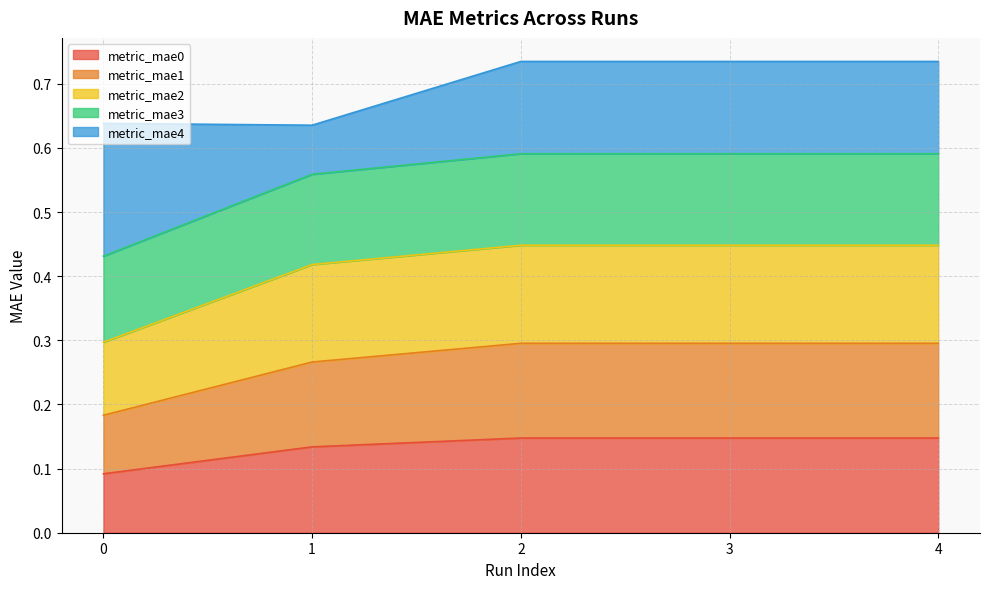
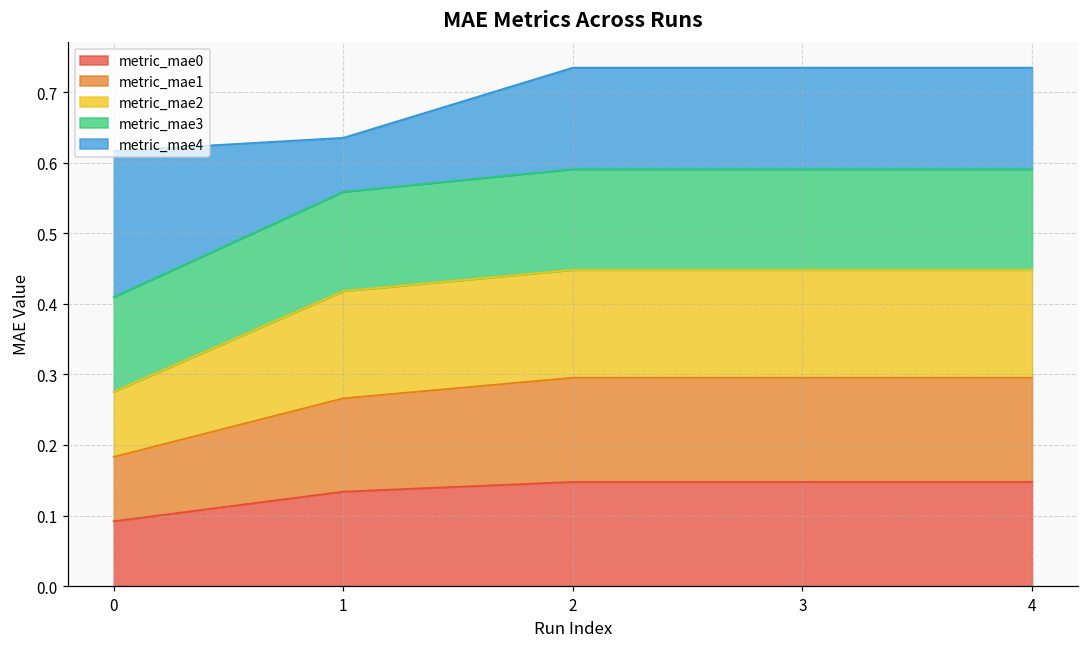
  {
    "metric_mae2": {
-     "0": 0.11,
+     "0": 0.09,
      "1": 0.15,
      "2": 0.15,
      "3": 0.15,
      "4": 0.15
    },
    "metric_mae3": {
      "0": 0.13,
      "1": 0.14,
      "2": 0.14,
      "3": 0.14,
      "4": 0.14
    },
    "metric_mae4": {
      "1": 0.08,
      "2": 0.14,
      "3": 0.14,
      "4": 0.14
    }
  }
